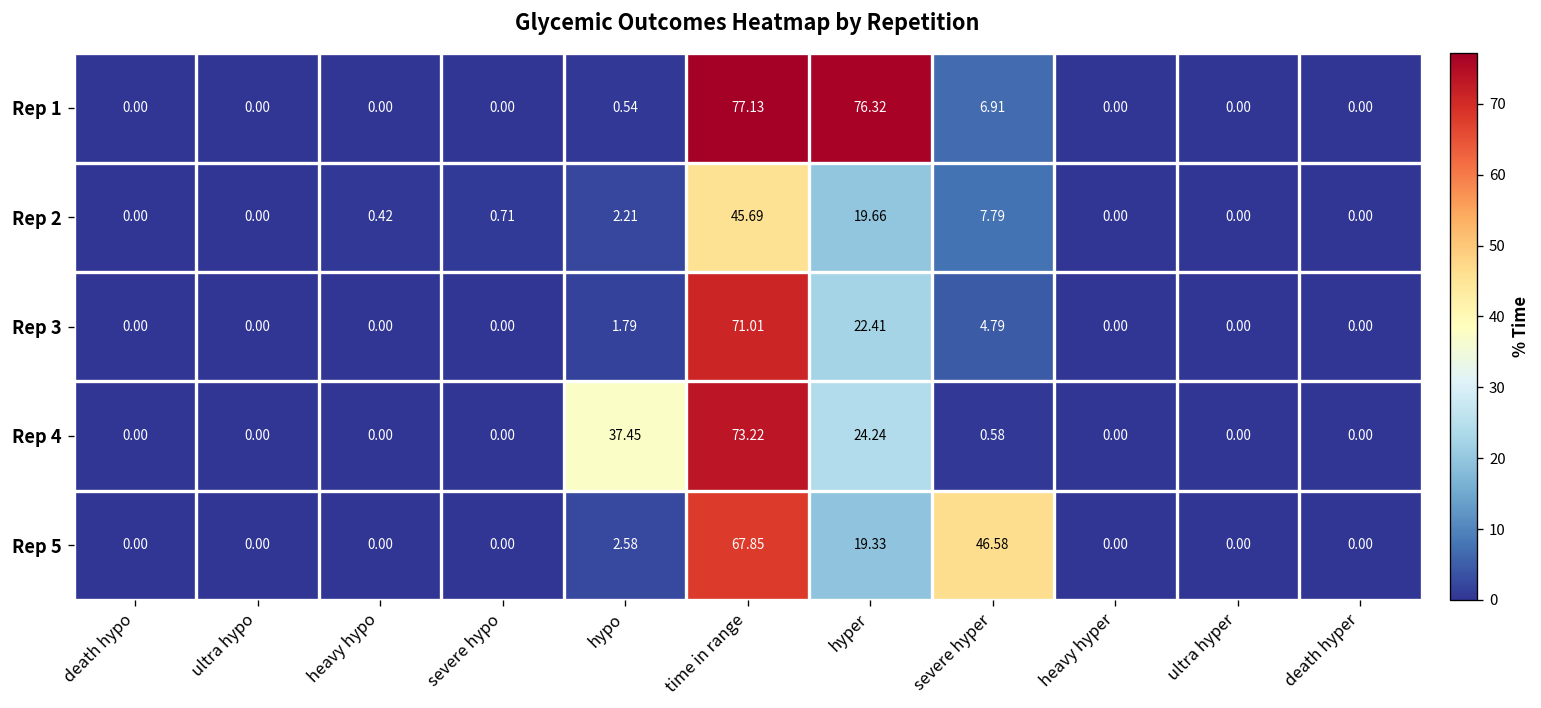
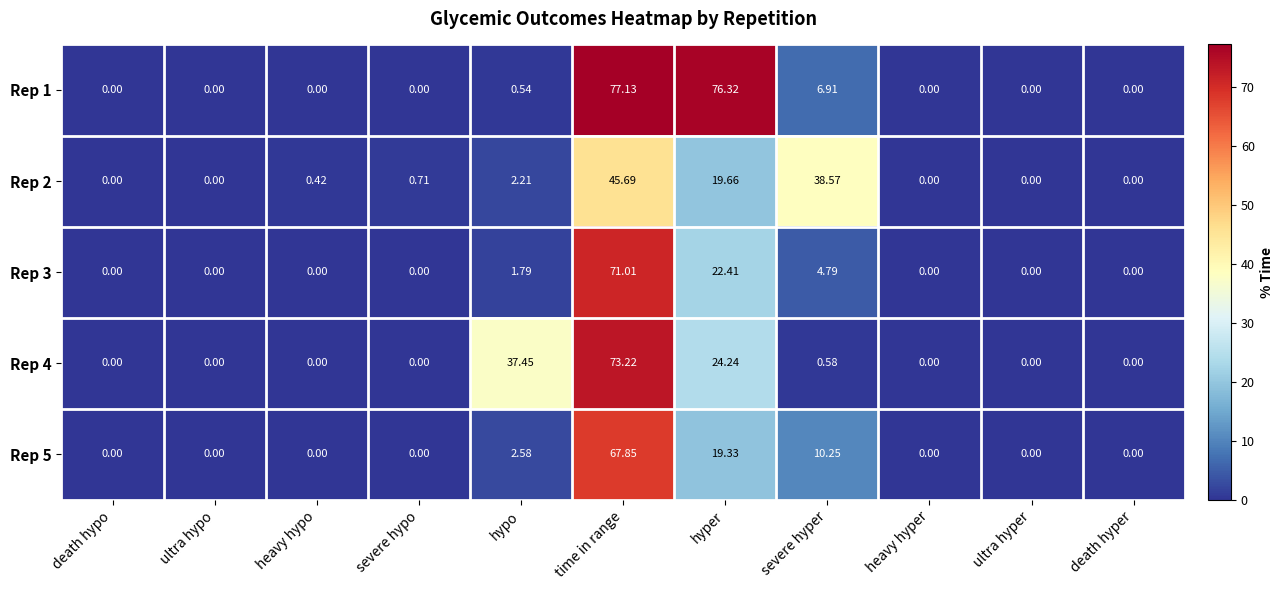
  {
    "Rep 1": {
      "death hypo": 0.00,
      "ultra hypo": 0.00,
      "heavy hypo": 0.00,
      "severe hypo": 0.00,
      "hypo": 0.54,
      "time in range": 77.13,
      "hyper": 76.32,
      "severe hyper": 6.91,
      "heavy hyper": 0.00,
      "ultra hyper": 0.00,
      "death hyper": 0.00
    },
    "Rep 2": {
      "death hypo": 0.00,
      "ultra hypo": 0.00,
      "heavy hypo": 0.42,
      "severe hypo": 0.71,
      "hypo": 2.21,
      "time in range": 45.69,
      "hyper": 19.66,
-     "severe hyper": 7.79,
+     "severe hyper": 38.57,
      "heavy hyper": 0.00,
      "ultra hyper": 0.00,
      "death hyper": 0.00
    },
    "Rep 3": {
      "death hypo": 0.00,
      "ultra hypo": 0.00,
      "heavy hypo": 0.00,
      "severe hypo": 0.00,
      "hypo": 1.79,
      "time in range": 71.01,
      "hyper": 22.41,
      "severe hyper": 4.79,
      "heavy hyper": 0.00,
      "ultra hyper": 0.00,
      "death hyper": 0.00
    },
    "Rep 4": {
      "death hypo": 0.00,
      "ultra hypo": 0.00,
      "heavy hypo": 0.00,
      "severe hypo": 0.00,
      "hypo": 37.45,
      "time in range": 73.22,
      "hyper": 24.24,
      "severe hyper": 0.58,
      "heavy hyper": 0.00,
      "ultra hyper": 0.00,
      "death hyper": 0.00
    },
    "Rep 5": {
      "death hypo": 0.00,
      "ultra hypo": 0.00,
      "heavy hypo": 0.00,
      "severe hypo": 0.00,
      "hypo": 2.58,
      "time in range": 67.85,
      "hyper": 19.33,
-     "severe hyper": 46.58,
+     "severe hyper": 10.25,
      "heavy hyper": 0.00,
      "ultra hyper": 0.00,
      "death hyper": 0.00
    }
  }
